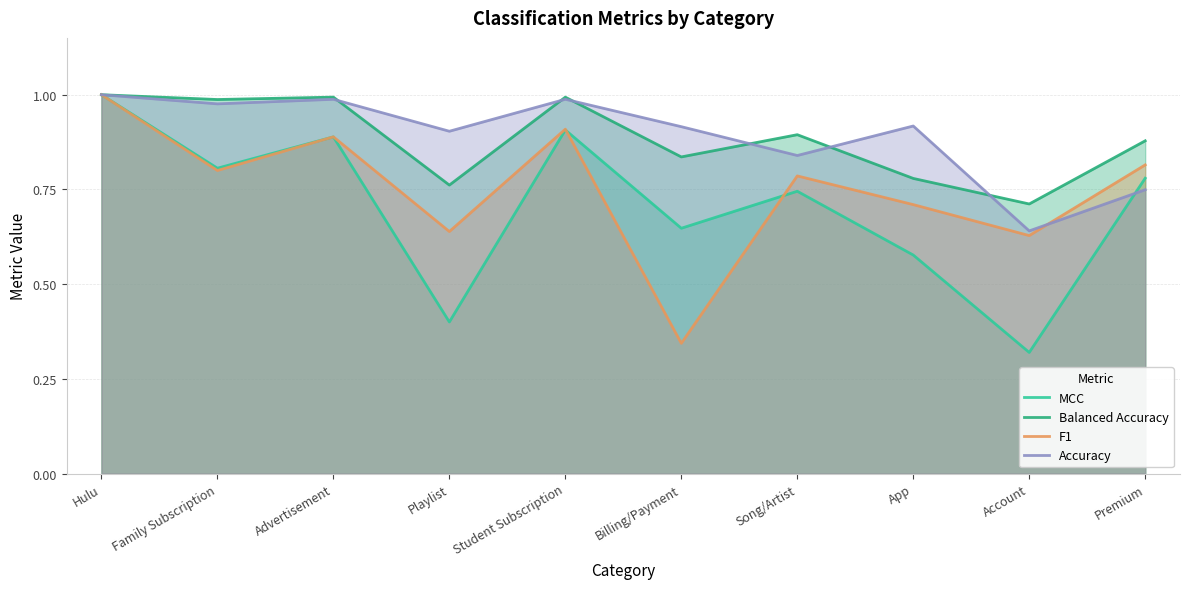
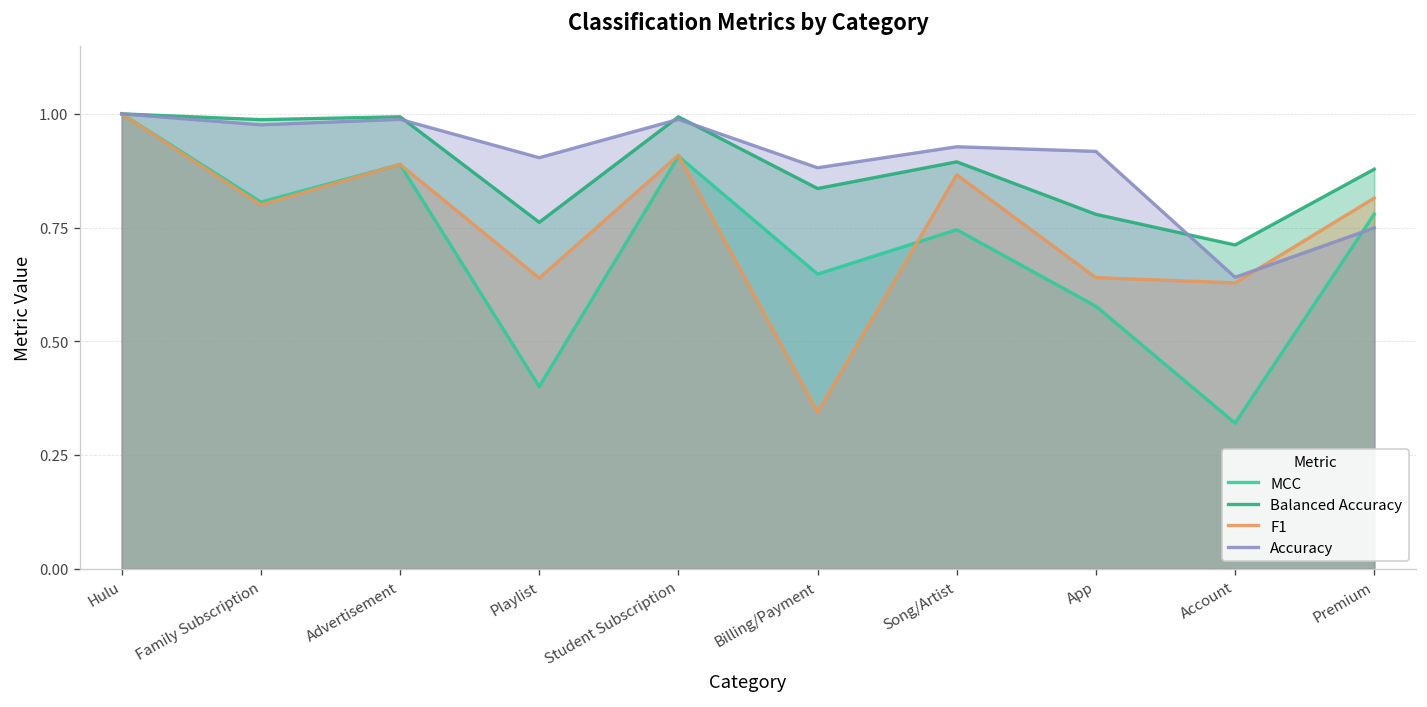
  {
    "F1": {
      "Playlist": 0.64,
      "Billing/Payment": 0.34,
-     "Song/Artist": 0.79,
-     "App": 0.71,
+     "Song/Artist": 0.87,
+     "App": 0.64,
      "Account": 0.63,
      "Premium": 0.81
    },
    "Accuracy": {
      "Family Subscription": 0.98,
      "Playlist": 0.90,
-     "Billing/Payment": 0.92,
-     "Song/Artist": 0.84,
+     "Billing/Payment": 0.88,
+     "Song/Artist": 0.93,
      "App": 0.92,
      "Account": 0.64,
      "Premium": 0.75
    }
  }
